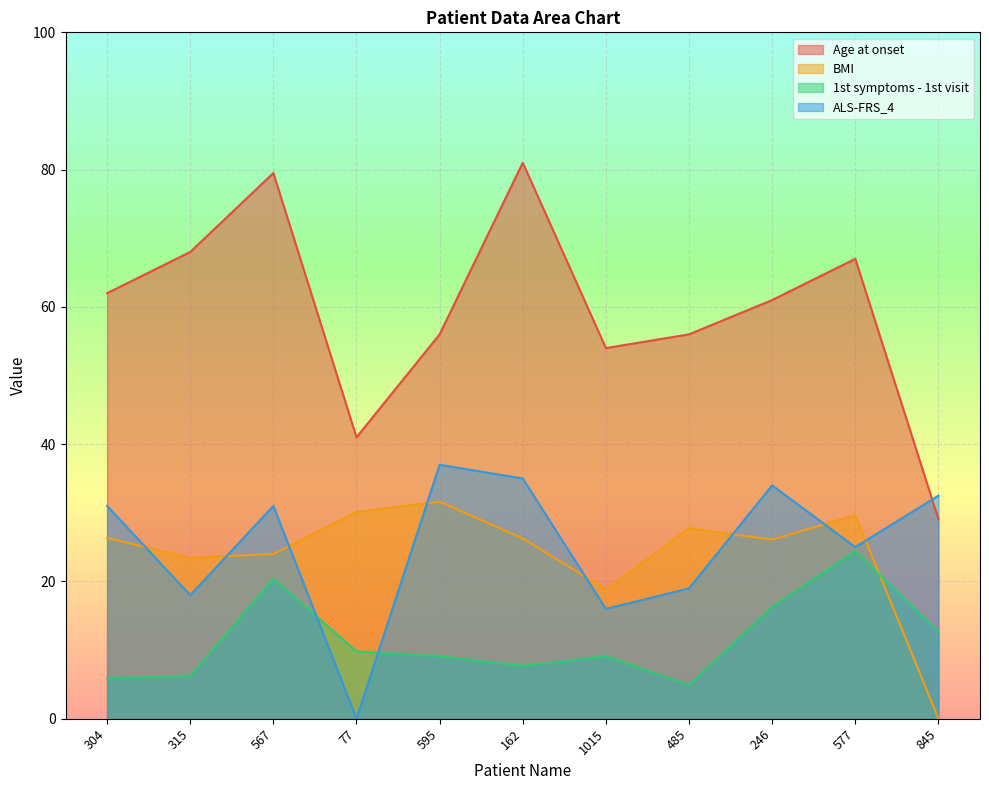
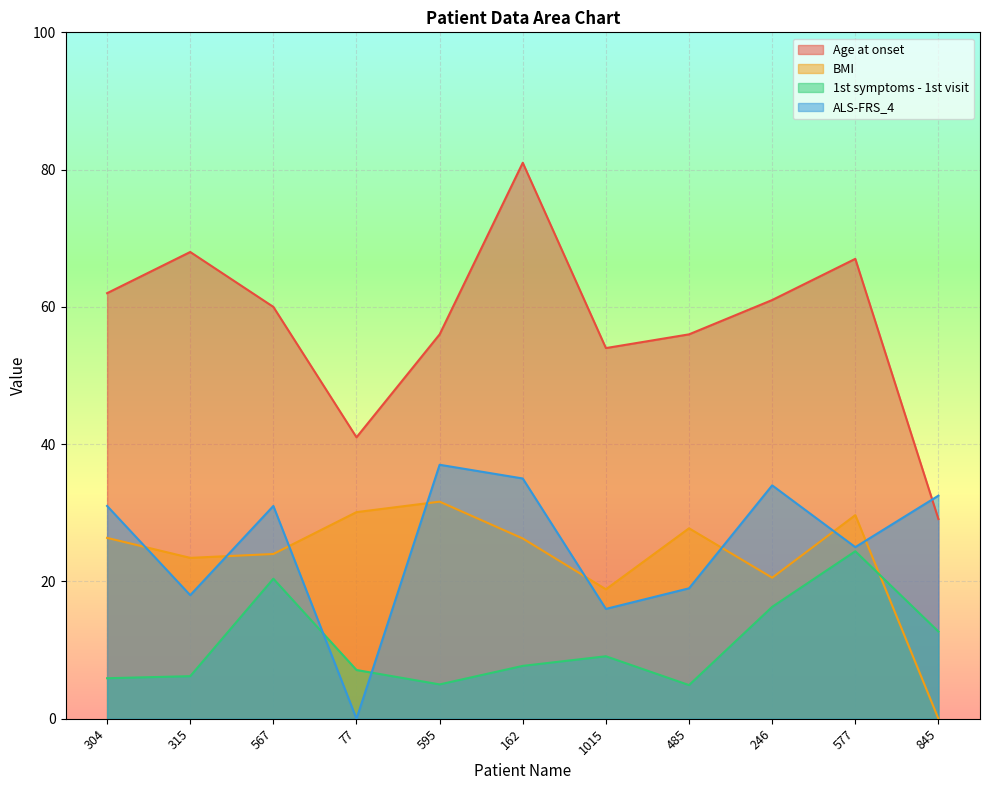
  {
    "Age at onset": {
      "304": 62,
      "315": 68,
-     "567": 80,
+     "567": 60,
      "77": 41,
      "595": 56,
      "162": 81,
      "1015": 54,
      "485": 56,
      "246": 61,
      "577": 67,
      "845": 29
    },
    "BMI": {
      "304": 26,
      "315": 23,
      "567": 24,
      "77": 30,
      "595": 32,
      "162": 26,
      "1015": 19,
      "485": 28,
-     "246": 26,
+     "246": 21,
      "577": 30,
      "845": 0
    },
    "1st symptoms - 1st visit": {
      "304": 6,
      "315": 6,
      "567": 20,
-     "77": 10,
-     "595": 9,
+     "77": 7,
+     "595": 5,
      "162": 8,
      "1015": 9,
      "485": 5,
      "246": 16,
      "577": 24,
      "845": 13
    },
    "ALS-FRS_4": {
      "304": 31,
      "315": 18,
      "567": 31,
      "77": 0,
      "595": 37,
      "162": 35,
      "1015": 16,
      "485": 19,
      "246": 34,
      "577": 25,
      "845": 33
    }
  }
